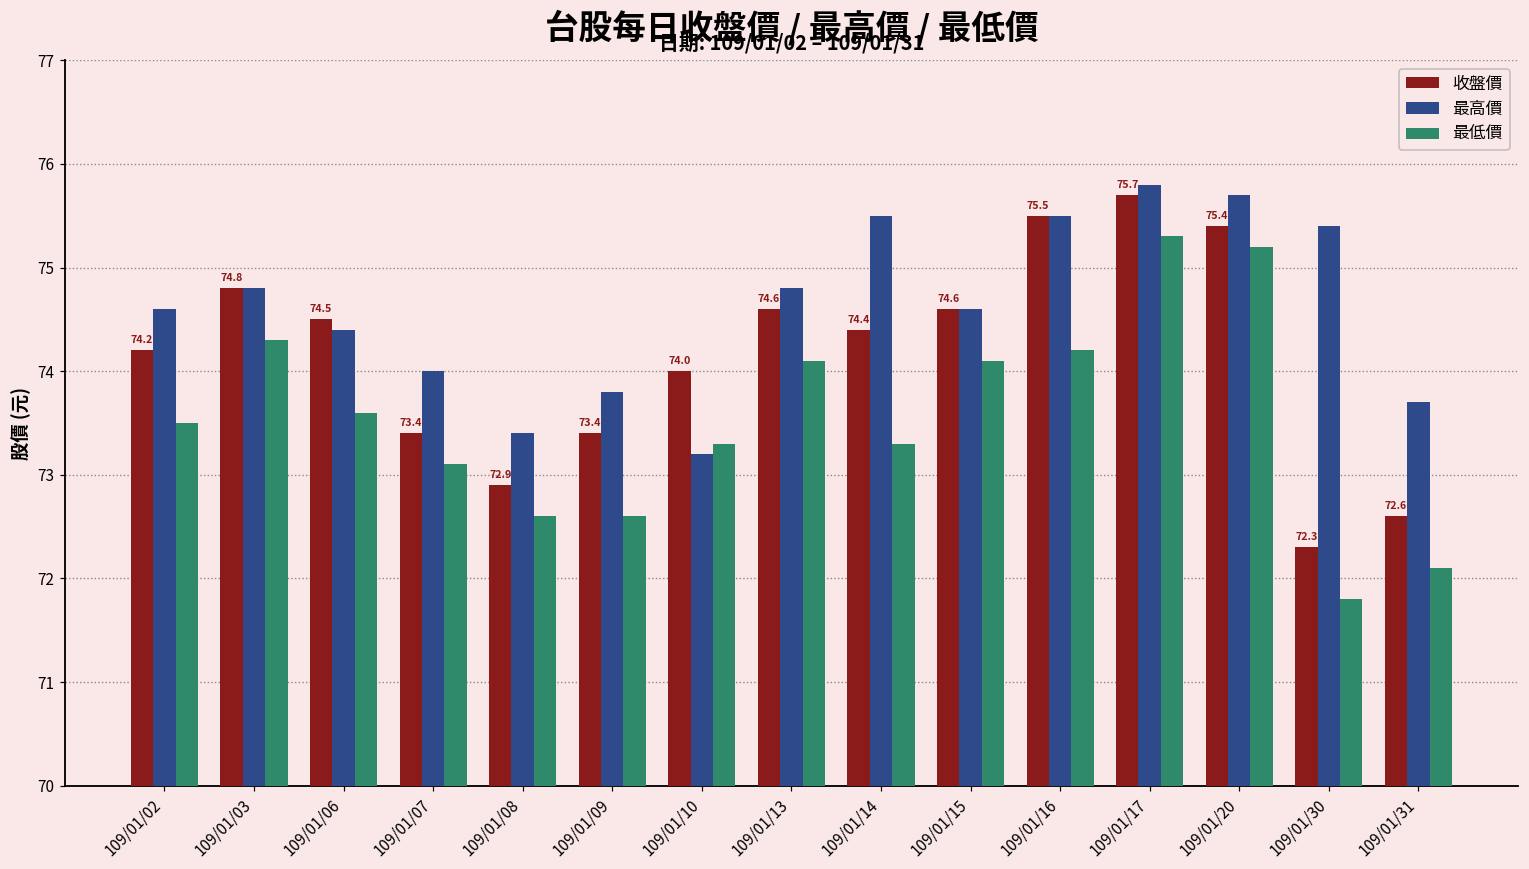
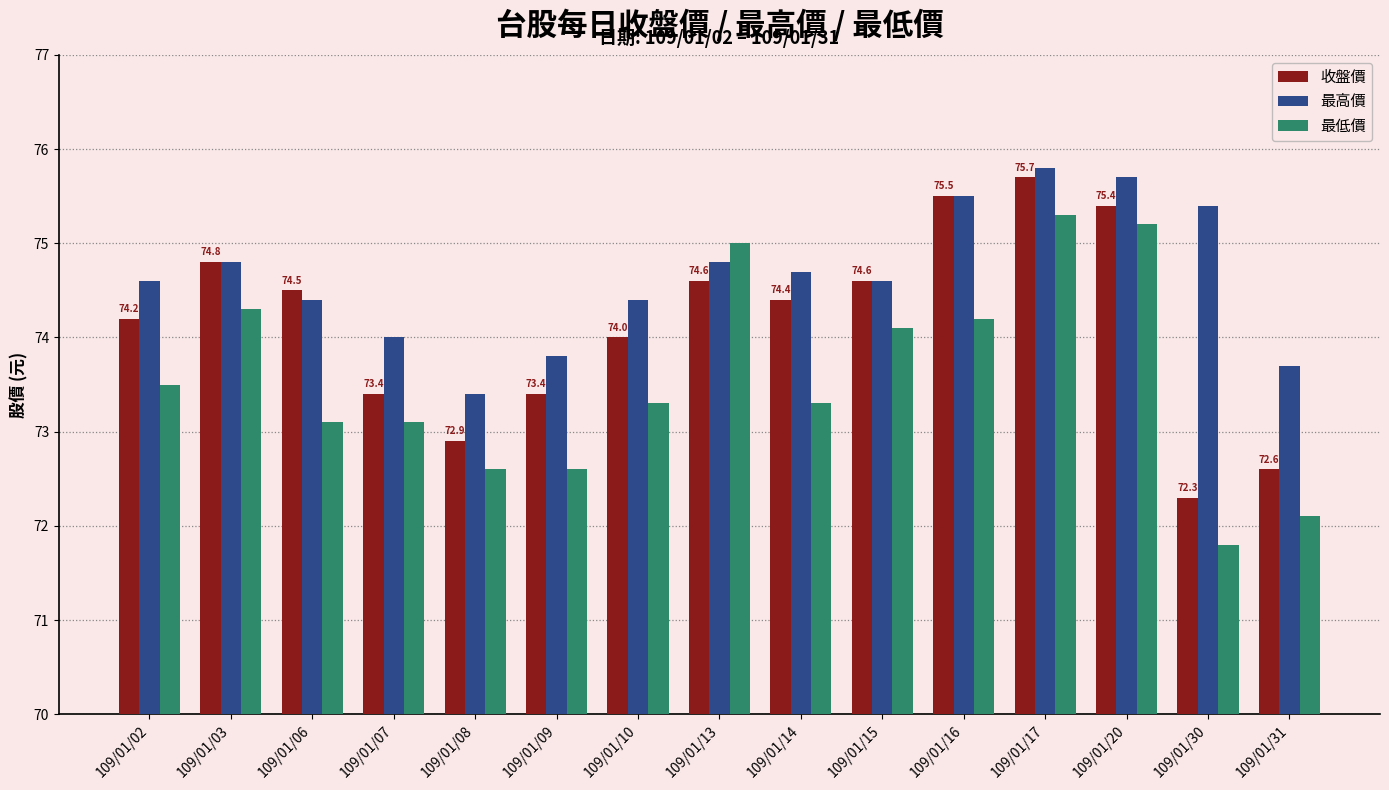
  {
    "收盤價": {
      "109/01/02": 74.2,
      "109/01/03": 74.8,
      "109/01/06": 74.5,
      "109/01/07": 73.4,
      "109/01/08": 72.9,
      "109/01/09": 73.4,
      "109/01/10": 74.0,
      "109/01/13": 74.6,
      "109/01/14": 74.4,
      "109/01/15": 74.6,
      "109/01/16": 75.5,
      "109/01/17": 75.7,
      "109/01/20": 75.4,
      "109/01/30": 72.3,
      "109/01/31": 72.6
    },
    "最高價": {
      "109/01/02": 74.6,
      "109/01/06": 74.4,
      "109/01/07": 74.0,
      "109/01/08": 73.4,
      "109/01/09": 73.8,
-     "109/01/10": 73.2,
+     "109/01/10": 74.4,
      "109/01/13": 74.8,
-     "109/01/14": 75.5,
+     "109/01/14": 74.7,
      "109/01/17": 75.8,
      "109/01/20": 75.7,
      "109/01/30": 75.4,
      "109/01/31": 73.7
    },
    "最低價": {
      "109/01/02": 73.5,
      "109/01/03": 74.3,
-     "109/01/06": 73.6,
+     "109/01/06": 73.1,
      "109/01/07": 73.1,
      "109/01/08": 72.6,
      "109/01/09": 72.6,
      "109/01/10": 73.3,
-     "109/01/13": 74.1,
+     "109/01/13": 75.0,
      "109/01/14": 73.3,
      "109/01/15": 74.1,
      "109/01/16": 74.2,
      "109/01/17": 75.3,
      "109/01/20": 75.2,
      "109/01/30": 71.8,
      "109/01/31": 72.1
    }
  }
